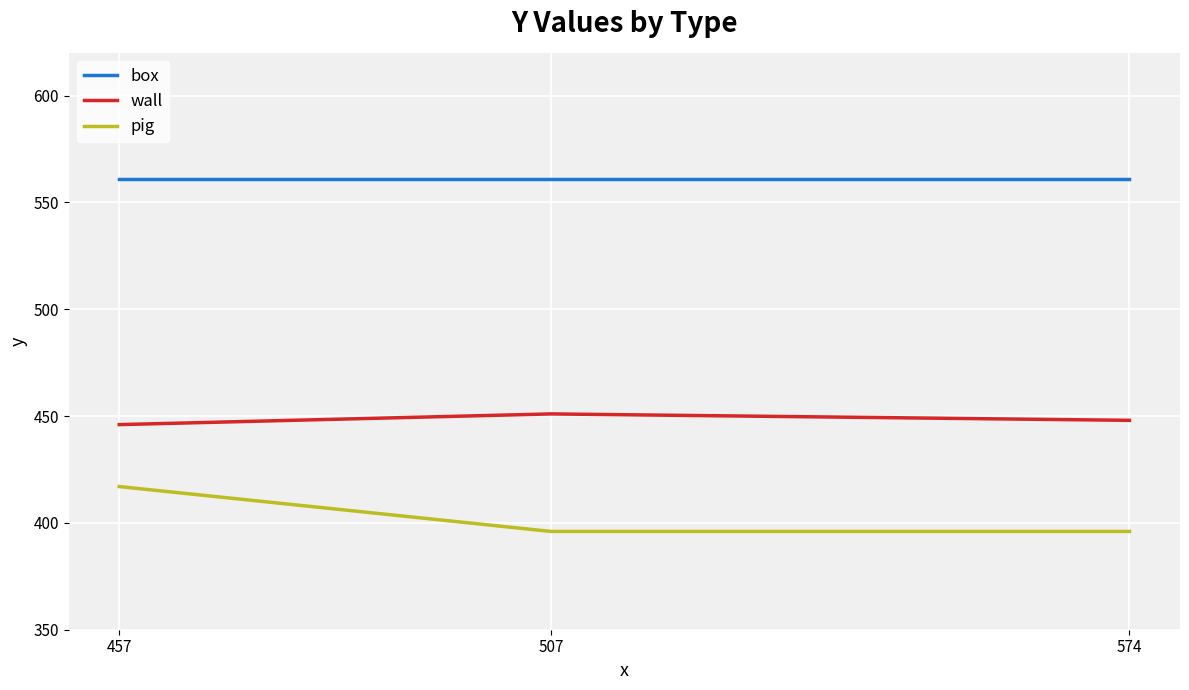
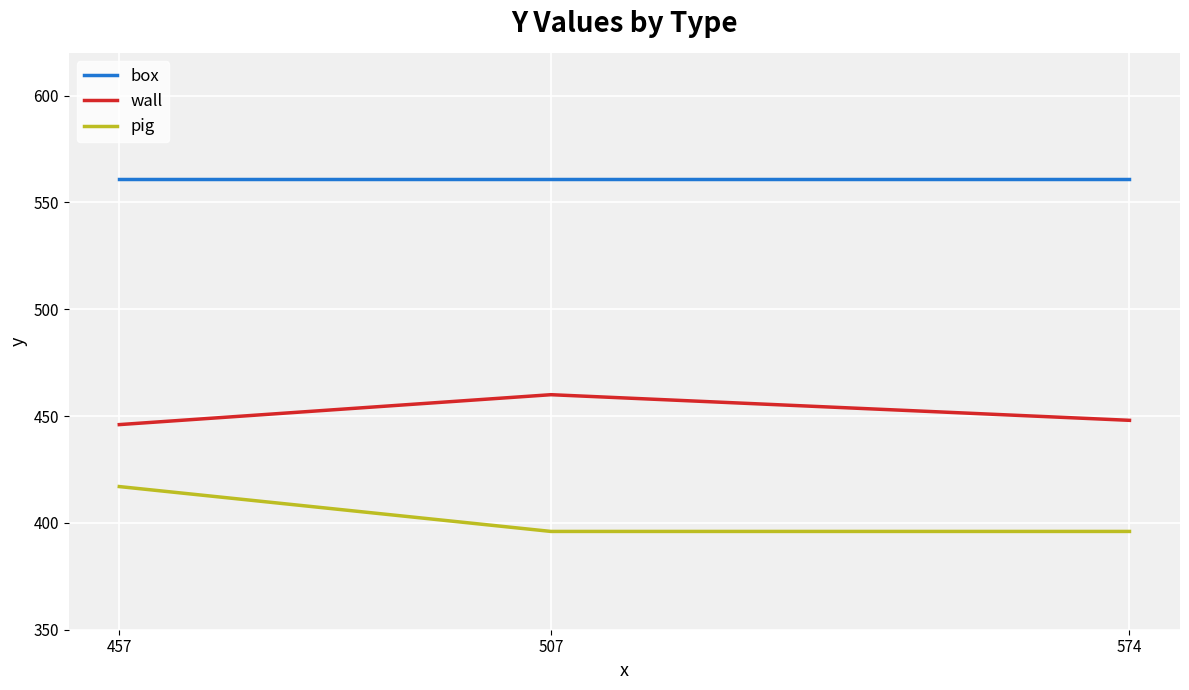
  {
    "box": {
      "457": 561,
      "507": 561,
      "574": 561
    },
    "wall": {
      "457": 446,
-     "507": 451,
+     "507": 460,
      "574": 448
    },
    "pig": {
      "457": 417,
      "507": 396,
      "574": 396
    }
  }
